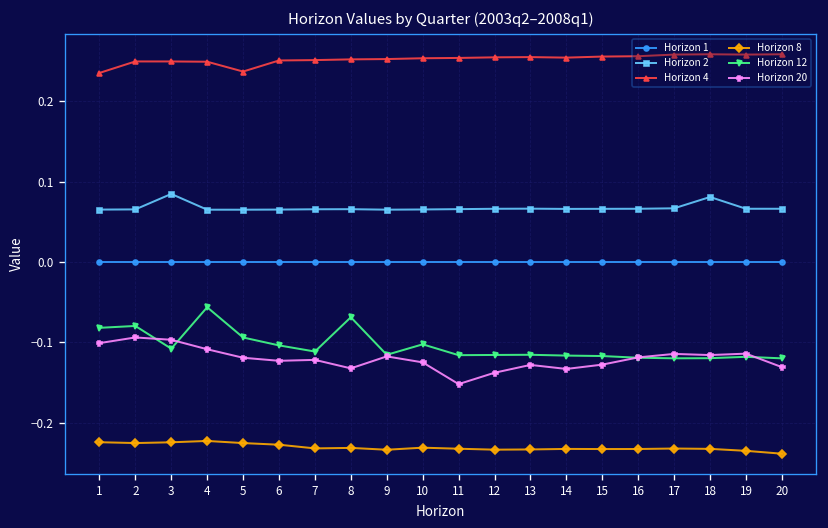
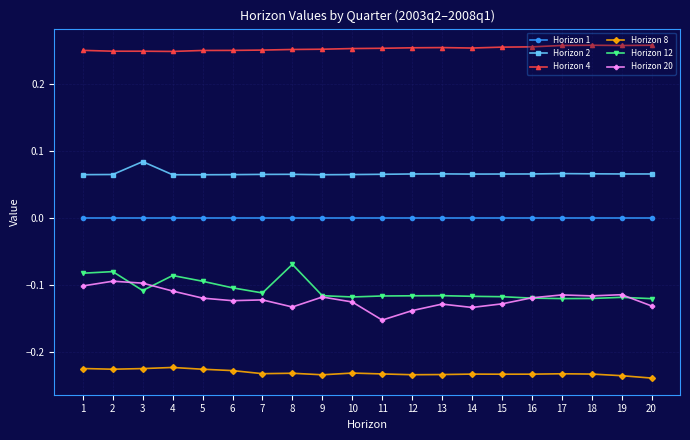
  {
    "Horizon 1": {
      "1": 0.00,
      "2": 0.00,
      "3": 0.00,
      "4": 0.00,
      "5": 0.00,
      "6": 0.00,
      "7": 0.00,
      "8": 0.00,
      "9": 0.00,
      "10": 0.00,
      "11": 0.00,
      "12": 0.00,
      "13": 0.00,
      "14": 0.00,
      "15": 0.00,
      "16": 0.00,
      "17": 0.00,
      "18": 0.00,
      "19": 0.00,
      "20": 0.00
    },
    "Horizon 2": {
      "1": 0.07,
      "2": 0.07,
      "3": 0.08,
      "4": 0.07,
      "5": 0.07,
      "6": 0.07,
      "7": 0.07,
      "8": 0.07,
      "9": 0.07,
      "10": 0.07,
      "11": 0.07,
      "12": 0.07,
      "13": 0.07,
      "14": 0.07,
      "15": 0.07,
      "16": 0.07,
      "17": 0.07,
-     "18": 0.08,
+     "18": 0.07,
      "19": 0.07,
      "20": 0.07
    },
    "Horizon 4": {
-     "1": 0.24,
+     "1": 0.25,
      "2": 0.25,
      "3": 0.25,
      "4": 0.25,
-     "5": 0.24,
+     "5": 0.25,
      "6": 0.25,
      "7": 0.25,
      "8": 0.25,
      "9": 0.25,
      "10": 0.25,
      "11": 0.25,
      "12": 0.25,
      "13": 0.25,
      "14": 0.25,
      "15": 0.26
    },
    "Horizon 8": {
      "1": -0.22,
      "2": -0.23,
      "3": -0.22,
      "4": -0.22,
      "5": -0.23,
      "6": -0.23,
      "7": -0.23,
      "8": -0.23,
      "9": -0.23,
      "10": -0.23,
      "11": -0.23,
      "12": -0.23,
      "13": -0.23,
      "14": -0.23,
      "15": -0.23,
      "16": -0.23,
      "17": -0.23,
      "18": -0.23,
      "19": -0.23,
      "20": -0.24
    },
    "Horizon 12": {
      "1": -0.08,
      "2": -0.08,
      "3": -0.11,
-     "4": -0.06,
+     "4": -0.09,
      "5": -0.09,
      "6": -0.10,
      "7": -0.11,
      "8": -0.07,
-     "10": -0.10,
+     "10": -0.12,
      "11": -0.12,
      "12": -0.12,
      "13": -0.12,
      "14": -0.12,
      "15": -0.12,
      "17": -0.12,
      "18": -0.12,
      "19": -0.12,
      "20": -0.12
    },
    "Horizon 20": {
      "1": -0.10,
      "2": -0.09,
      "3": -0.10,
      "4": -0.11,
      "5": -0.12,
      "6": -0.12,
      "7": -0.12,
      "8": -0.13,
      "10": -0.12,
      "11": -0.15,
      "12": -0.14,
      "13": -0.13,
      "14": -0.13,
      "15": -0.13,
      "17": -0.11,
      "18": -0.12,
      "19": -0.11,
      "20": -0.13
    }
  }
